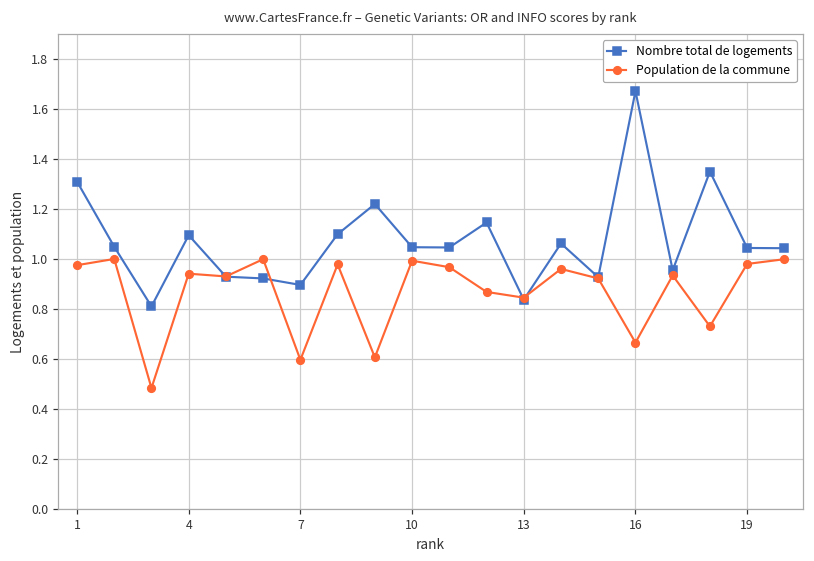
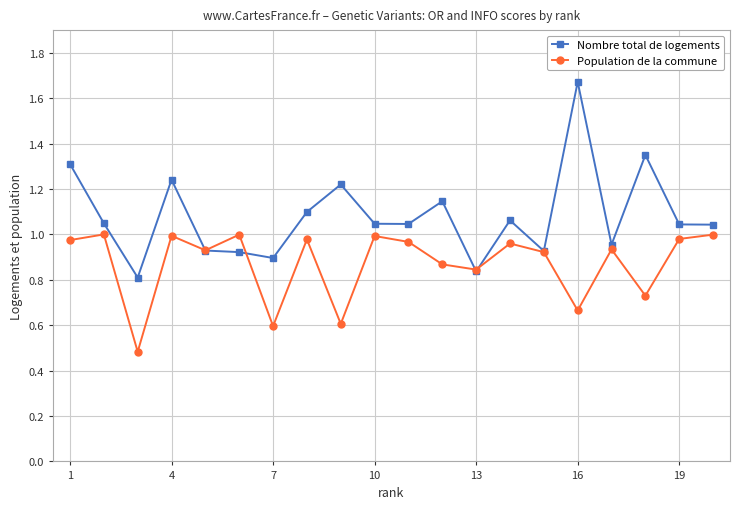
  {
    "Nombre total de logements": {
      "1": 1.31,
-     "4": 1.10,
+     "4": 1.24,
      "7": 0.90,
      "10": 1.05,
      "16": 1.67,
      "19": 1.04
    },
    "Population de la commune": {
      "1": 0.98,
-     "4": 0.94,
+     "4": 0.99,
      "7": 0.60,
      "10": 0.99,
      "16": 0.67,
      "19": 0.98
    }
  }
